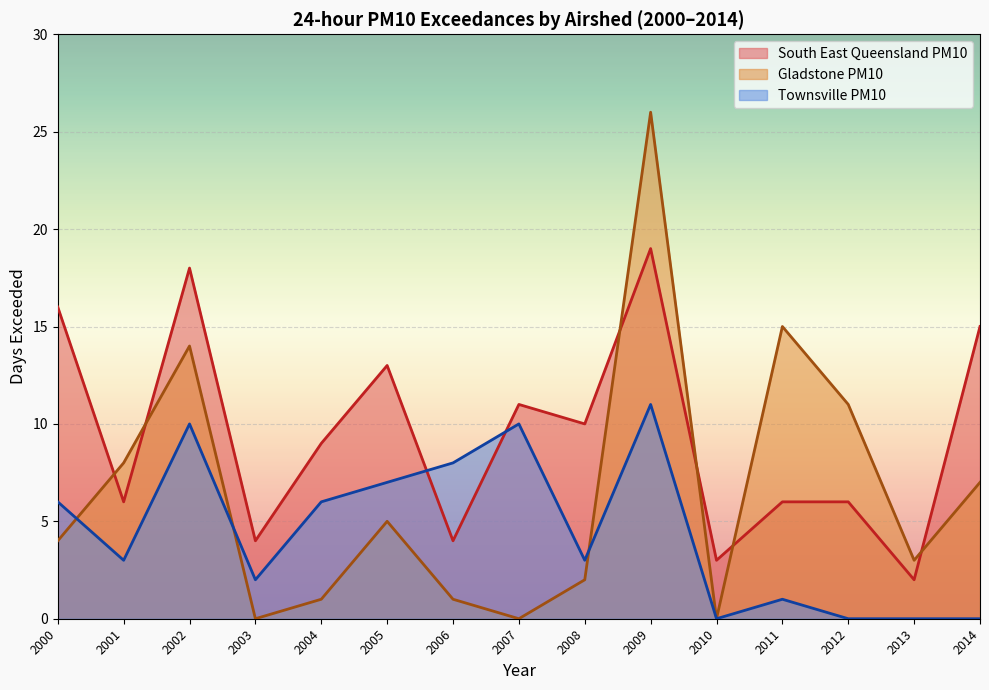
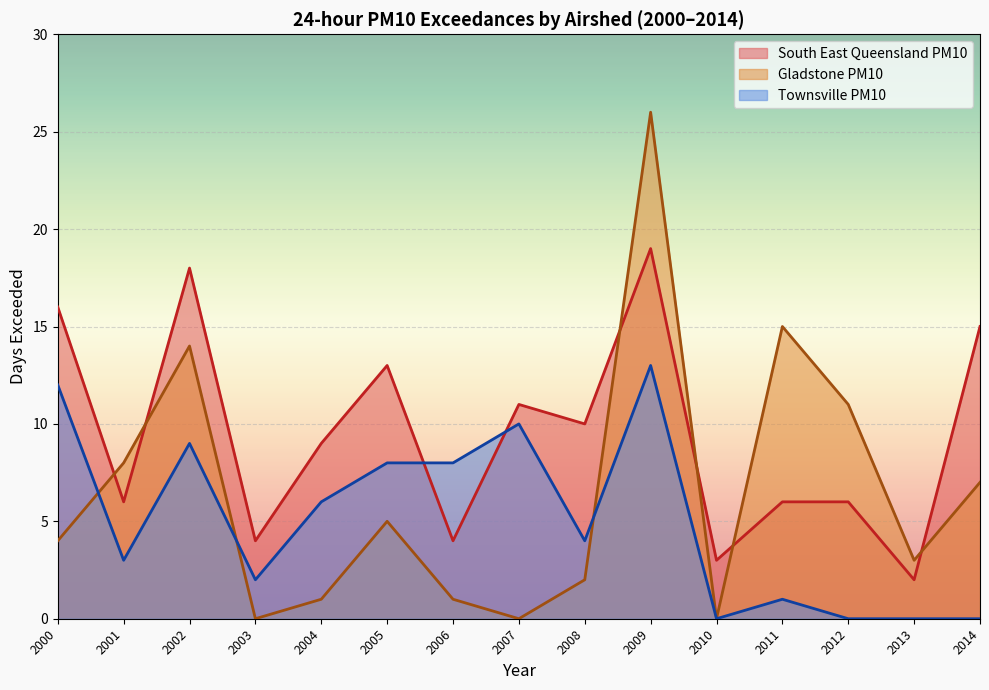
  {
    "Townsville PM10": {
-     "2000": 6,
+     "2000": 12,
      "2001": 3,
-     "2002": 10,
+     "2002": 9,
      "2003": 2,
      "2004": 6,
-     "2005": 7,
+     "2005": 8,
      "2006": 8,
      "2007": 10,
-     "2008": 3,
-     "2009": 11,
+     "2008": 4,
+     "2009": 13,
      "2011": 1,
      "2012": 0,
      "2013": 0,
      "2014": 0
    }
  }
